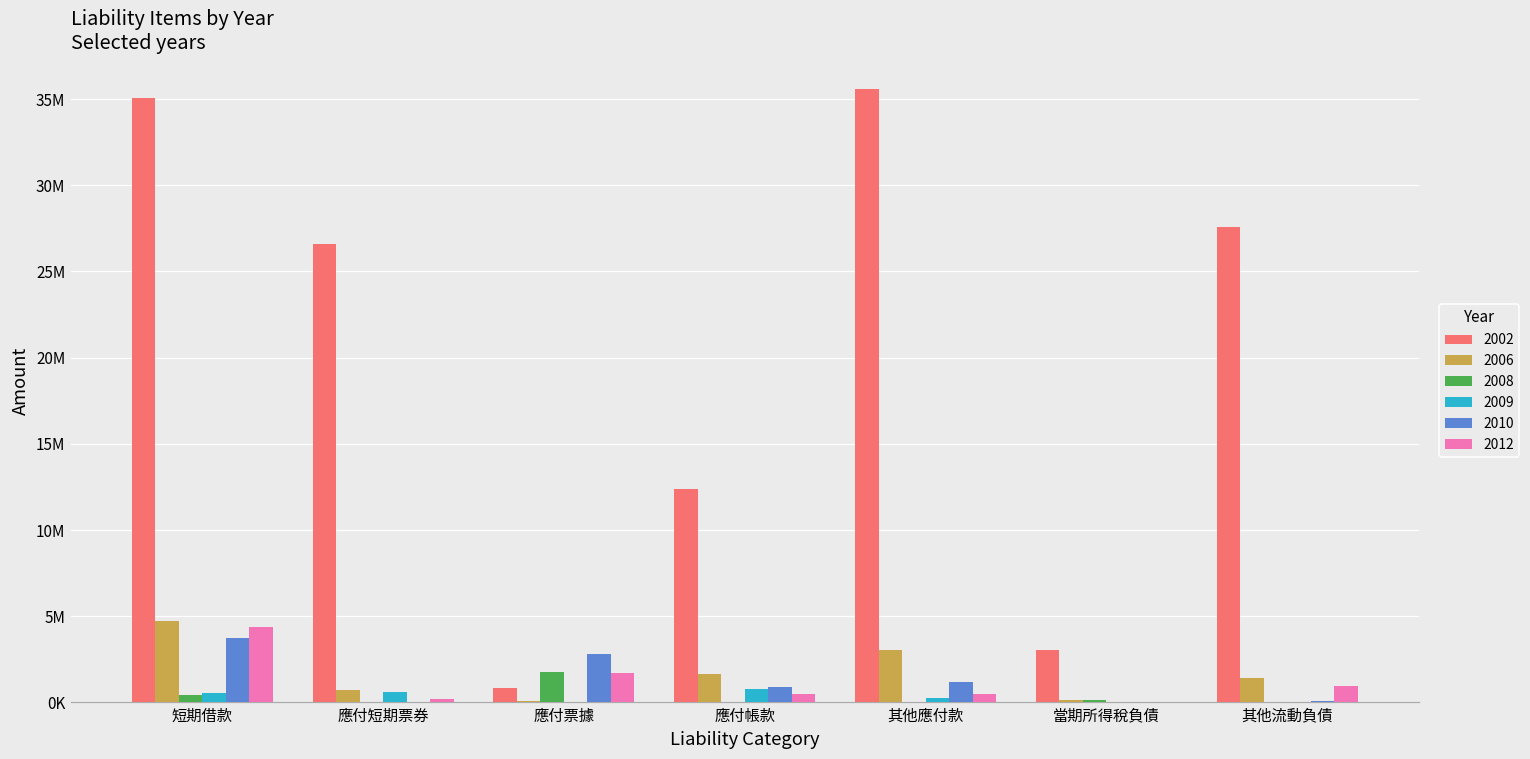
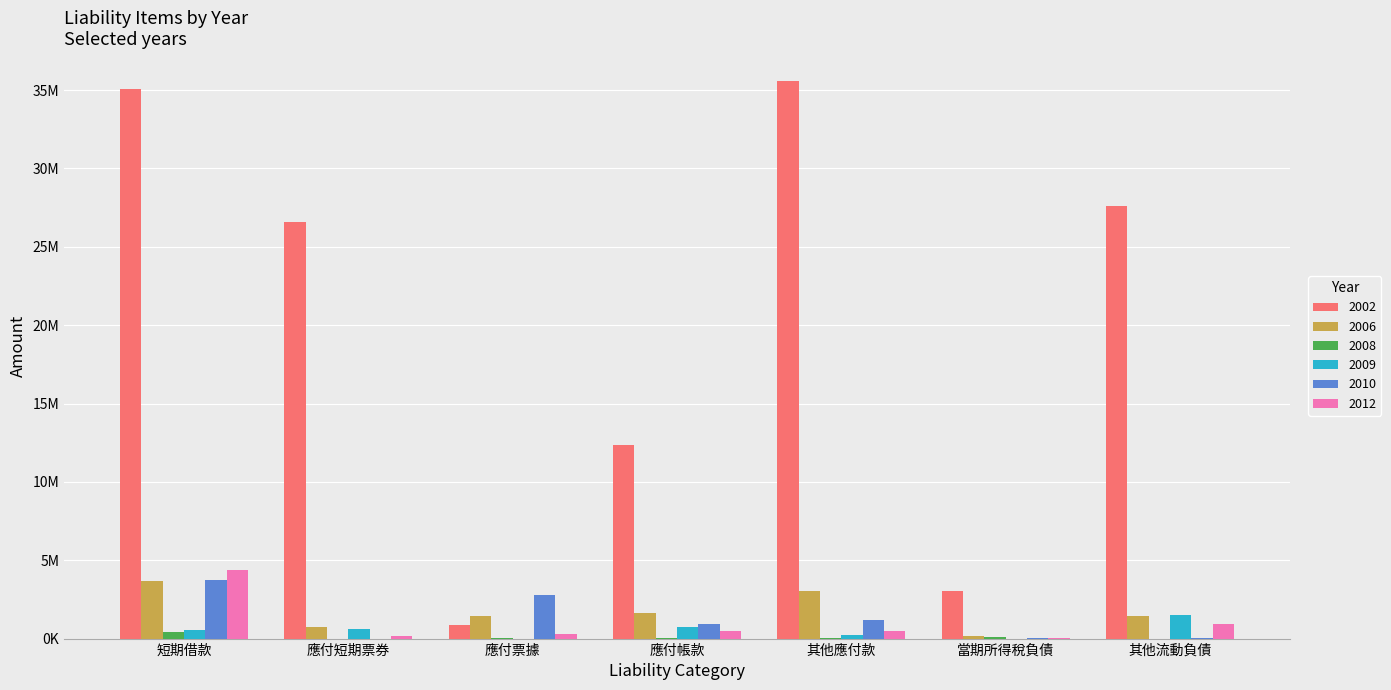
  {
    "2002": {
      "短期借款": 35100000,
      "應付短期票券": 26600000,
      "應付票據": 800000,
      "應付帳款": 12400000,
      "其他應付款": 35600000,
      "當期所得稅負債": 3000000,
      "其他流動負債": 27600000
    },
    "2006": {
-     "短期借款": 4700000,
+     "短期借款": 3700000,
      "應付短期票券": 700000,
-     "應付票據": 100000,
+     "應付票據": 1400000,
      "應付帳款": 1600000,
      "其他應付款": 3100000,
      "其他流動負債": 1400000
    },
    "2008": {
      "短期借款": 400000,
      "應付短期票券": 0,
-     "應付票據": 1800000
+     "應付票據": 0
    },
    "2009": {
      "短期借款": 500000,
      "應付短期票券": 600000,
      "應付帳款": 800000,
      "其他應付款": 200000,
      "當期所得稅負債": 0,
-     "其他流動負債": 0
+     "其他流動負債": 1500000
    },
    "2010": {
      "短期借款": 3700000,
      "應付短期票券": 0,
      "應付票據": 2800000,
      "應付帳款": 900000,
      "其他應付款": 1200000
    },
    "2012": {
      "短期借款": 4400000,
      "應付短期票券": 200000,
-     "應付票據": 1700000,
+     "應付票據": 300000,
      "應付帳款": 500000,
      "其他應付款": 500000,
      "其他流動負債": 900000
    }
  }
